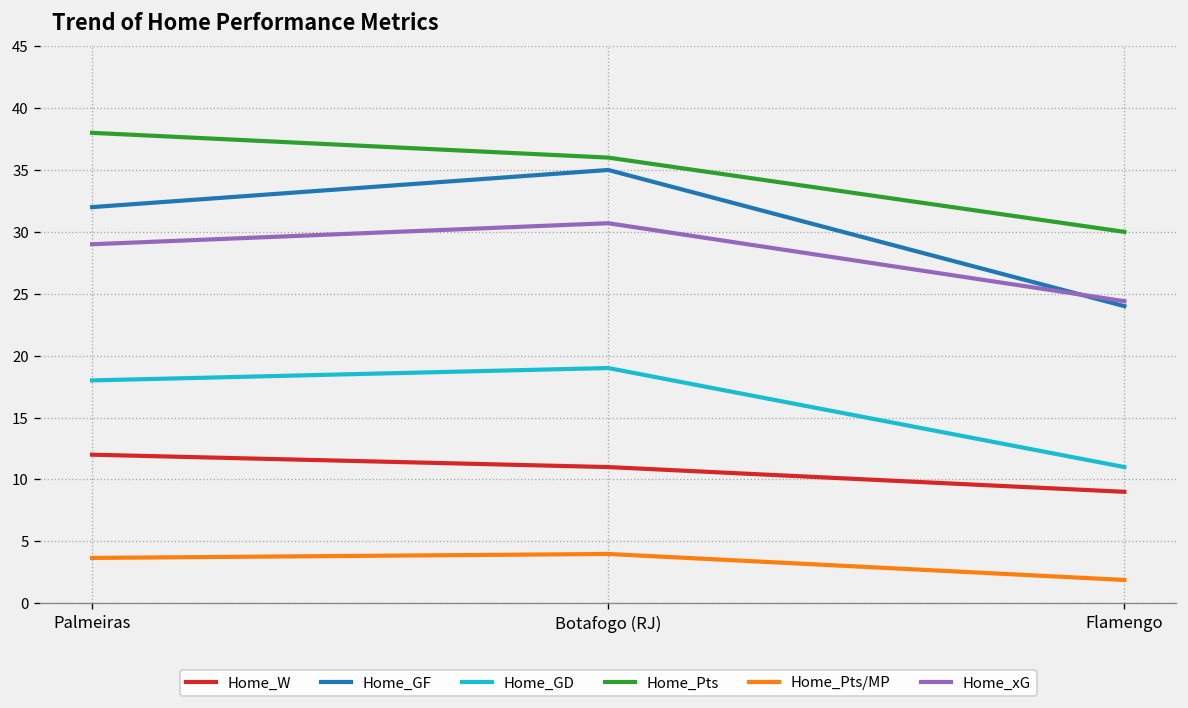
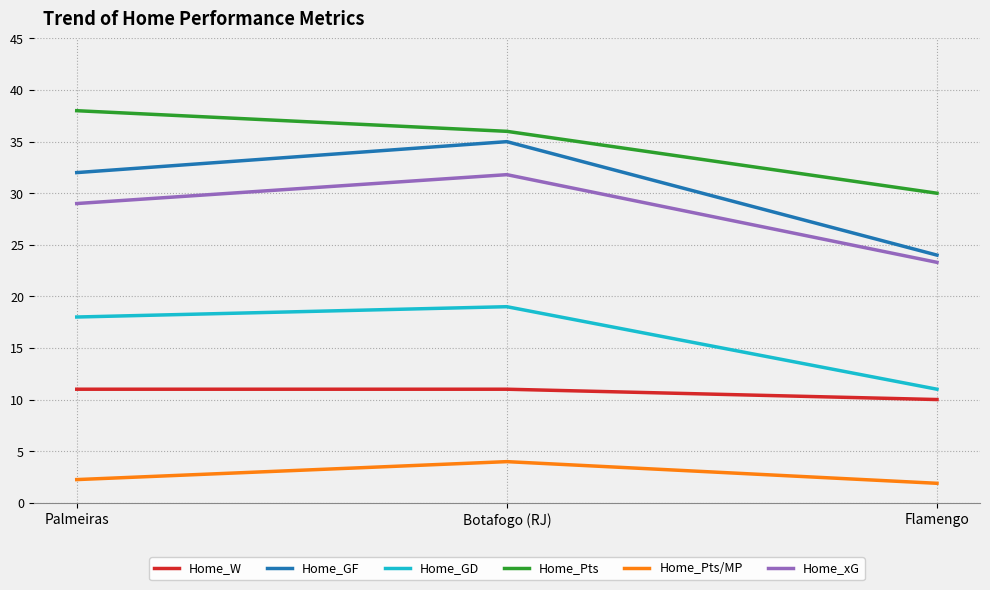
  {
    "Home_W": {
-     "Palmeiras": 12,
+     "Palmeiras": 11,
      "Botafogo (RJ)": 11,
-     "Flamengo": 9
+     "Flamengo": 10
    },
    "Home_GF": {
      "Palmeiras": 32.0,
      "Botafogo (RJ)": 35.0,
      "Flamengo": 24.0
    },
    "Home_GD": {
      "Palmeiras": 18.0,
      "Botafogo (RJ)": 19.0,
      "Flamengo": 11.0
    },
    "Home_Pts": {
      "Palmeiras": 38.0,
      "Botafogo (RJ)": 36.0,
      "Flamengo": 30.0
    },
    "Home_Pts/MP": {
-     "Palmeiras": 3.7,
+     "Palmeiras": 2.2,
      "Botafogo (RJ)": 4.0,
      "Flamengo": 1.9
    },
    "Home_xG": {
      "Palmeiras": 29.0,
-     "Botafogo (RJ)": 30.7,
-     "Flamengo": 24.4
+     "Botafogo (RJ)": 31.8,
+     "Flamengo": 23.3
    }
  }
